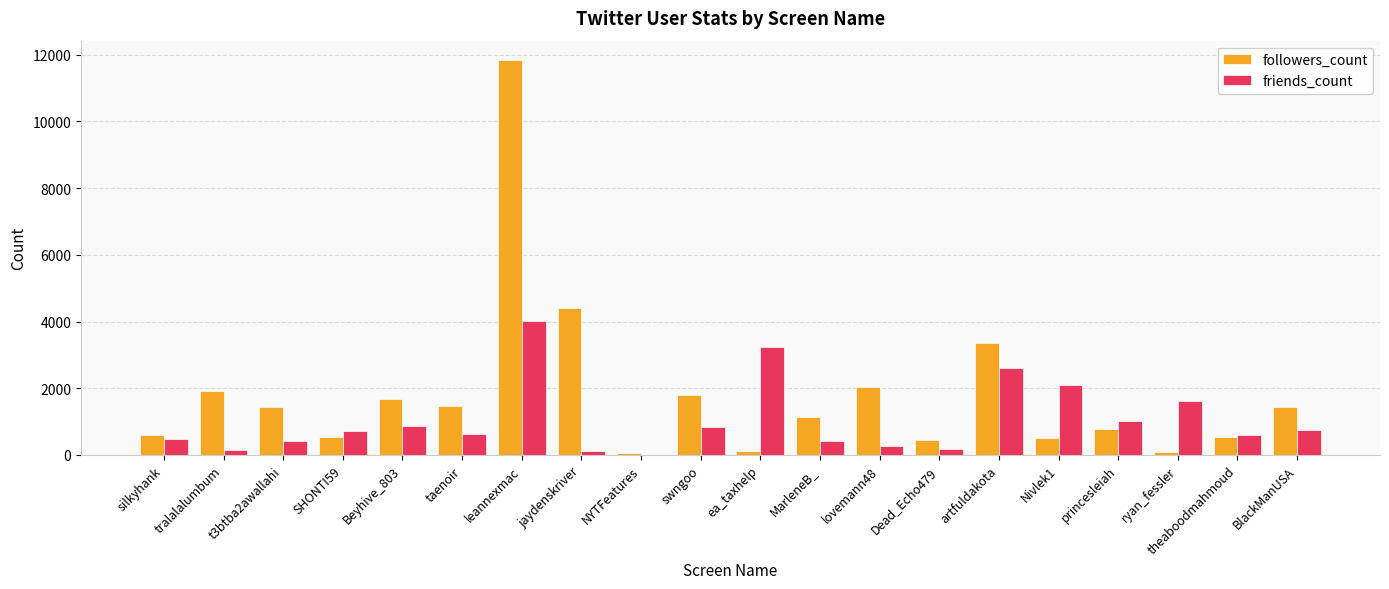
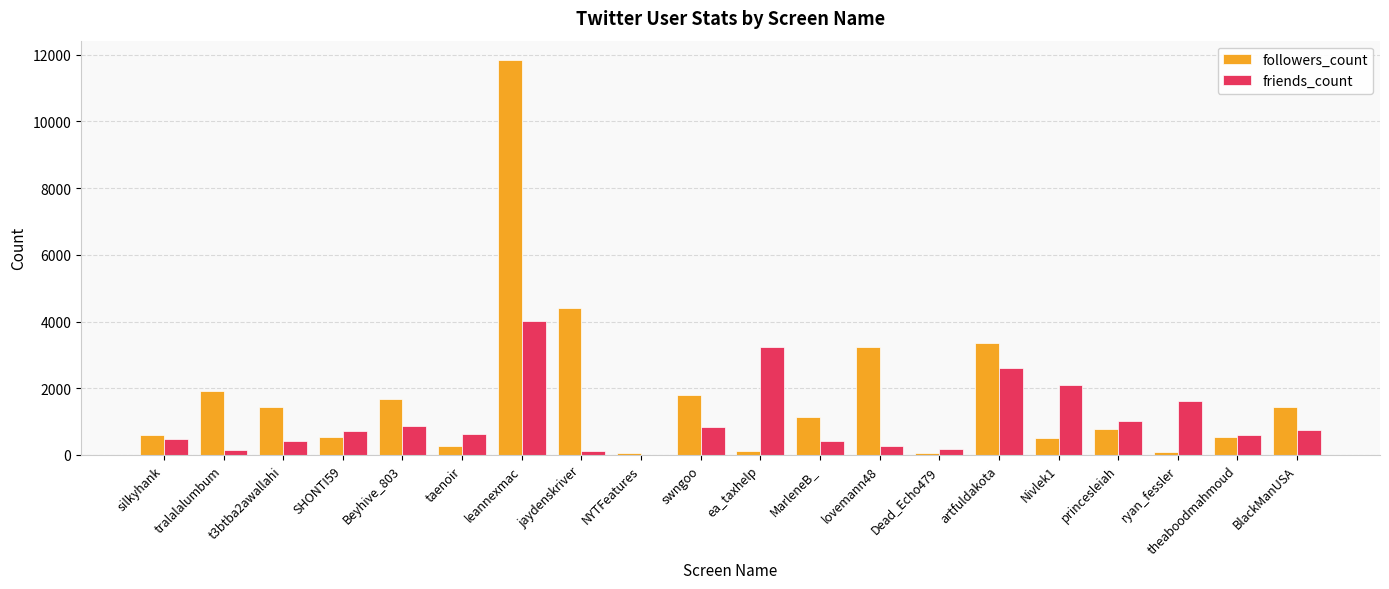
  {
    "followers_count": {
      "silkyhank": 600,
      "tralalalumbum": 1900,
      "t3btba2awallahi": 1400,
      "SHONTI59": 500,
      "Beyhive_803": 1700,
-     "taenoir": 1500,
+     "taenoir": 300,
      "leannexmac": 11800,
      "jaydenskriver": 4400,
      "swngoo": 1800,
      "ea_taxhelp": 100,
      "MarleneB_": 1100,
-     "lovemann48": 2000,
-     "Dead_Echo479": 500,
+     "lovemann48": 3200,
+     "Dead_Echo479": 100,
      "artfuldakota": 3400,
      "Nivlek1": 500,
      "princesleiah": 800,
      "ryan_fessler": 100,
      "theaboodmahmoud": 500,
      "BlackManUSA": 1400
    },
    "friends_count": {
      "silkyhank": 500,
      "tralalalumbum": 100,
      "t3btba2awallahi": 400,
      "SHONTI59": 700,
      "Beyhive_803": 900,
      "taenoir": 600,
      "leannexmac": 4000,
      "jaydenskriver": 100,
      "NYTFeatures": 0,
      "swngoo": 800,
      "ea_taxhelp": 3200,
      "MarleneB_": 400,
      "lovemann48": 300,
      "Dead_Echo479": 200,
      "artfuldakota": 2600,
      "Nivlek1": 2100,
      "princesleiah": 1000,
      "ryan_fessler": 1600,
      "theaboodmahmoud": 600,
      "BlackManUSA": 700
    }
  }
